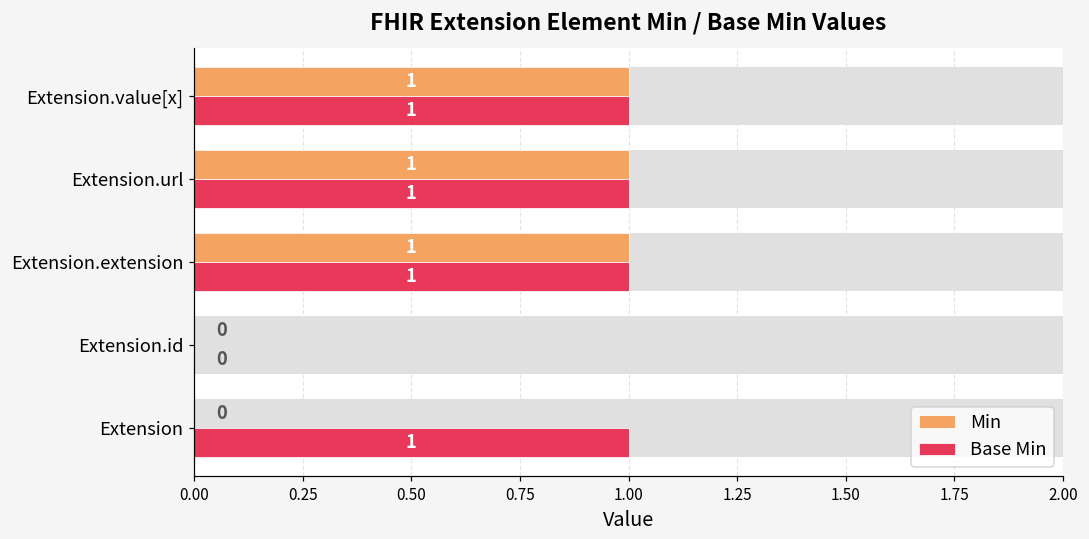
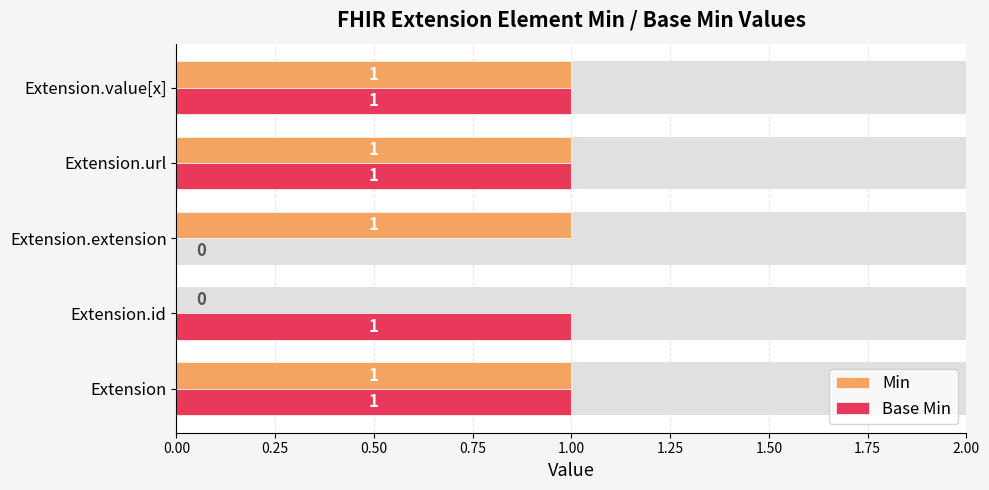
  {
    "Min": {
      "Extension.id": 0,
-     "Extension": 0
+     "Extension": 1
    },
    "Base Min": {
-     "Extension.extension": 1,
-     "Extension.id": 0
+     "Extension.extension": 0,
+     "Extension.id": 1
    }
  }
